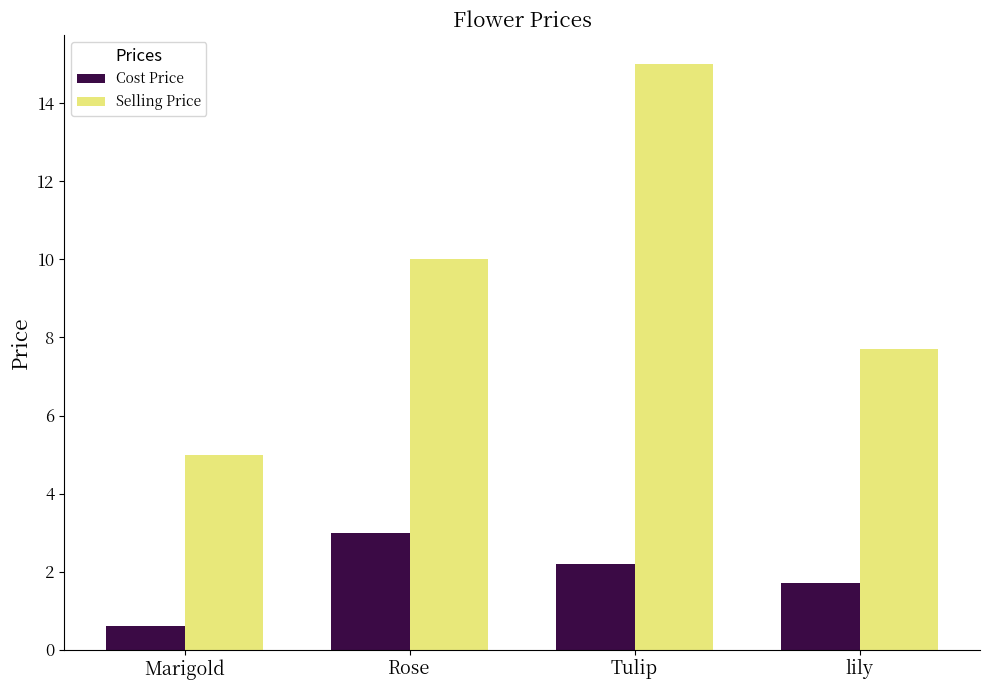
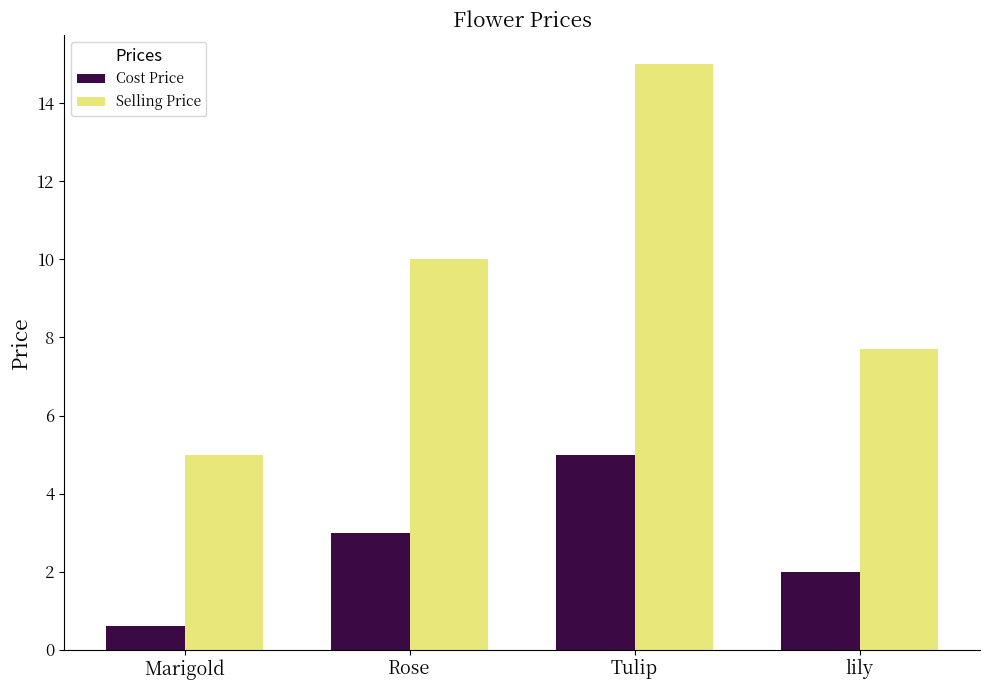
  {
    "Cost Price": {
      "Marigold": 0.6,
      "Rose": 3.0,
-     "Tulip": 2.2,
-     "lily": 1.7
+     "Tulip": 5.0,
+     "lily": 2.0
    },
    "Selling Price": {
      "Marigold": 5.0,
      "Rose": 10.0,
      "Tulip": 15.0,
      "lily": 7.7
    }
  }
